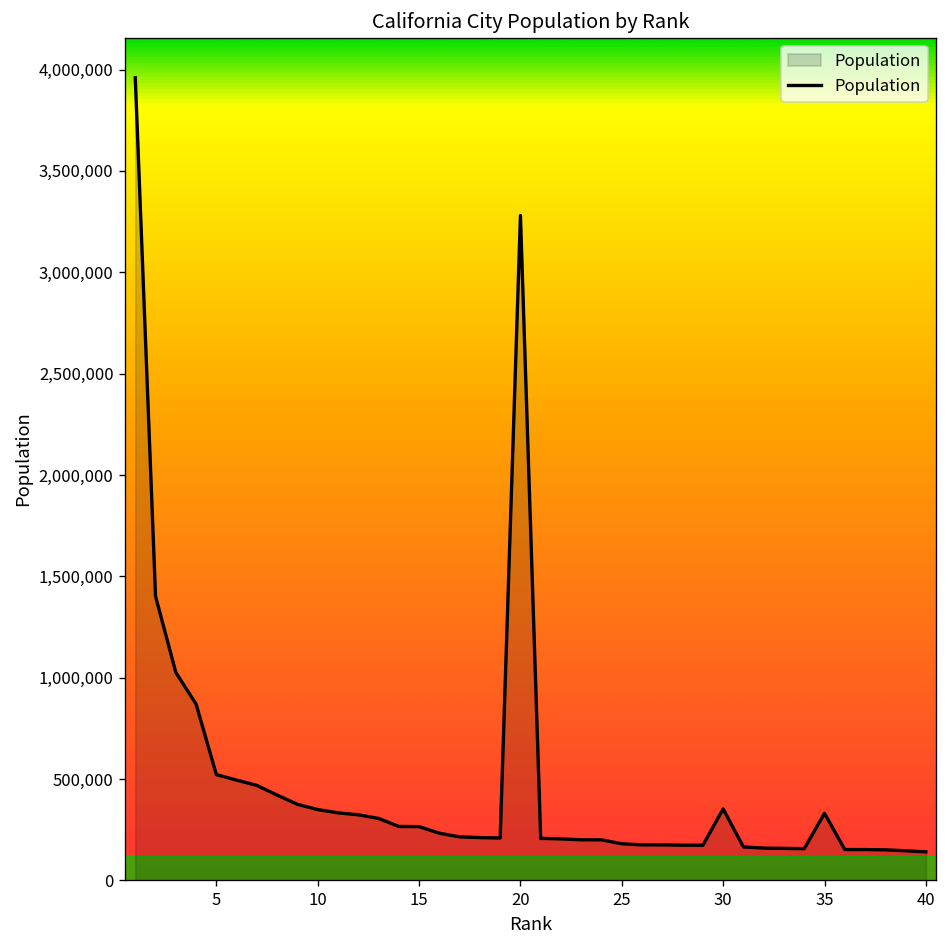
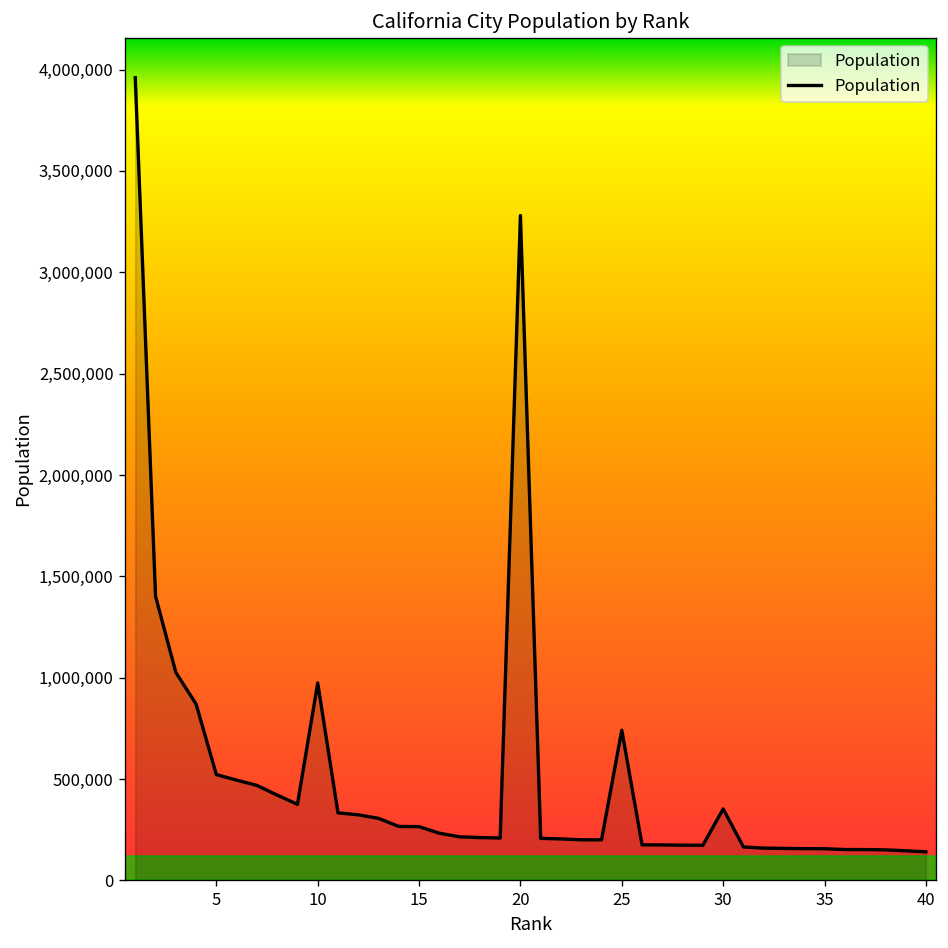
  {
    "5": "520,000",
-   "10": "350,000",
+   "10": "970,000",
    "15": "270,000",
    "20": "3,280,000",
-   "25": "180,000",
+   "25": "740,000",
    "30": "350,000",
-   "35": "330,000",
+   "35": "160,000",
    "40": "140,000"
  }
